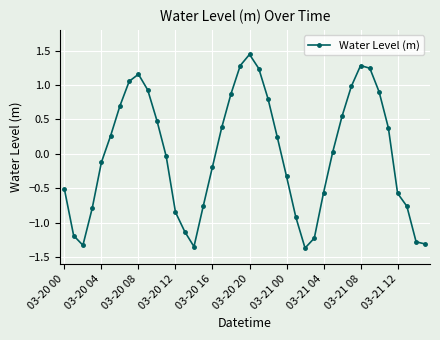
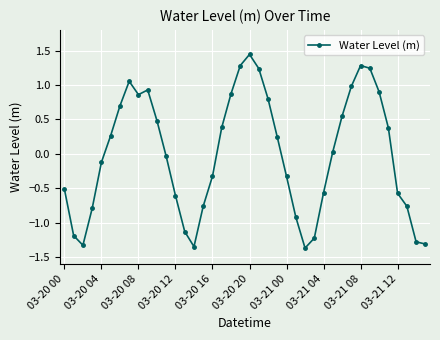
  {
    "03-20 00": -0.5,
    "03-20 04": -0.1,
-   "03-20 08": 1.2,
-   "03-20 12": -0.8,
-   "03-20 16": -0.2,
+   "03-20 08": 0.9,
+   "03-20 12": -0.6,
+   "03-20 16": -0.3,
    "03-20 20": 1.4,
    "03-21 00": -0.3,
    "03-21 04": -0.6,
    "03-21 08": 1.3,
    "03-21 12": -0.6
  }
